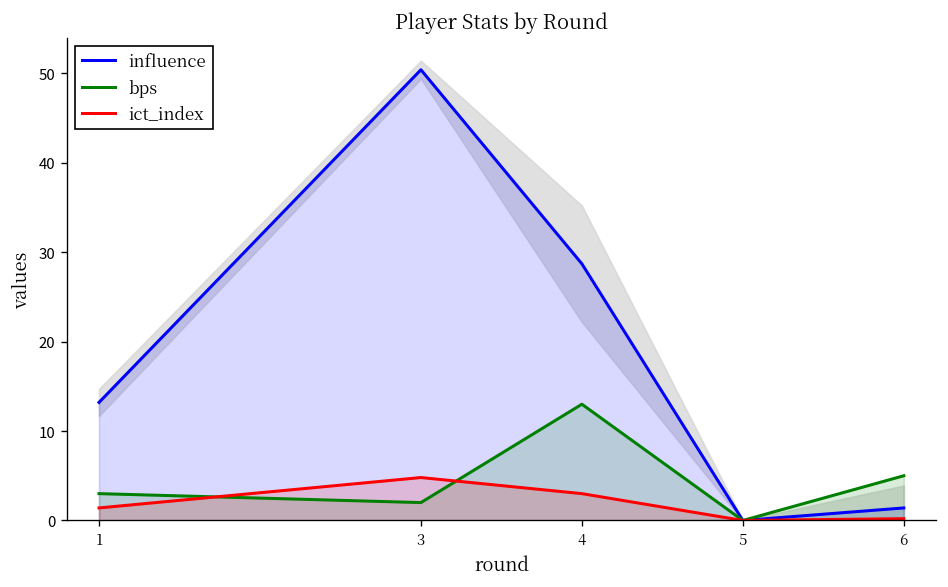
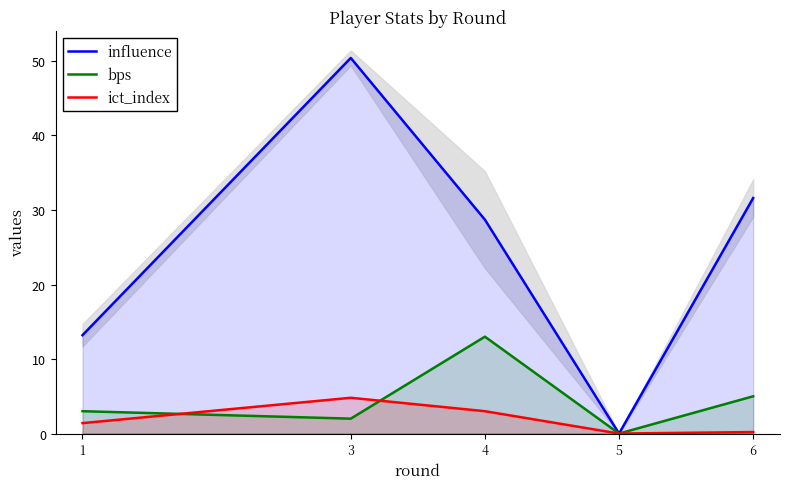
  {
    "influence": {
      "1": 13,
      "3": 50,
      "4": 29,
-     "6": 1
+     "6": 32
    },
    "bps": {
      "1": 3,
      "3": 2,
      "4": 13,
      "6": 5
    },
    "ict_index": {
      "1": 1,
      "3": 5,
      "4": 3,
      "6": 0
    }
  }
